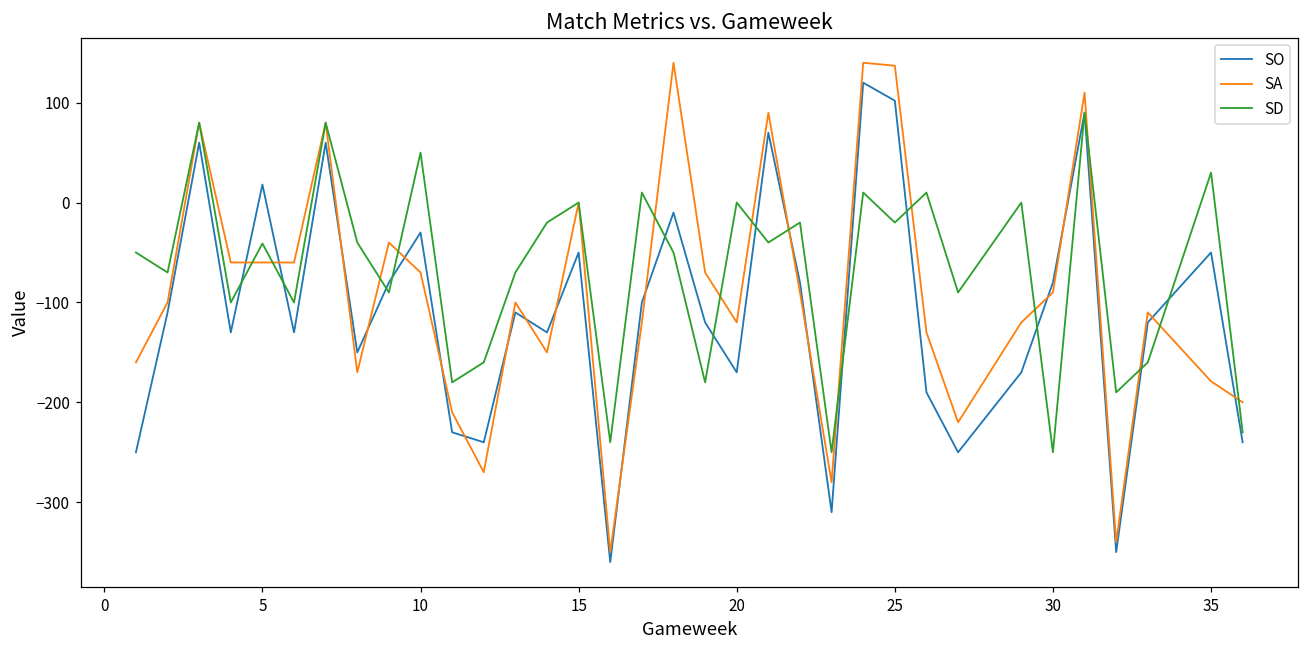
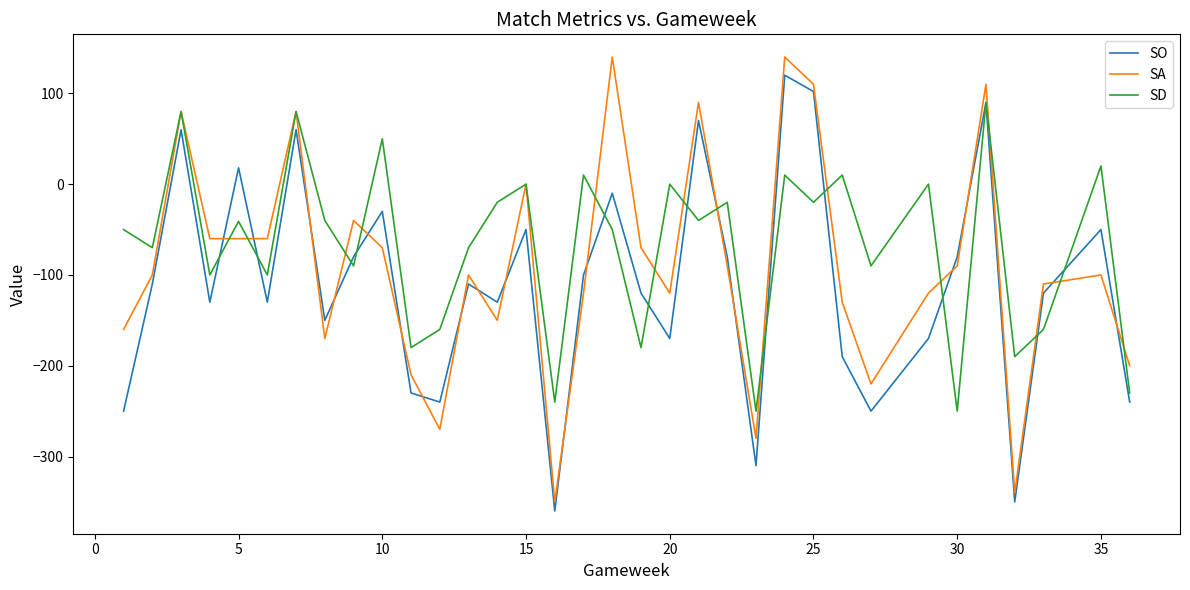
  {
    "SO": {
      "5": 20,
      "10": -30,
      "15": -50,
      "20": -170,
      "25": 100,
      "30": -80,
      "35": -50
    },
    "SA": {
      "5": -60,
      "10": -70,
      "20": -120,
-     "25": 140,
+     "25": 110,
      "30": -90,
-     "35": -180
+     "35": -100
    },
    "SD": {
      "5": -40,
      "10": 50,
      "20": 0,
      "25": -20,
      "30": -250,
-     "35": 30
+     "35": 20
    }
  }
